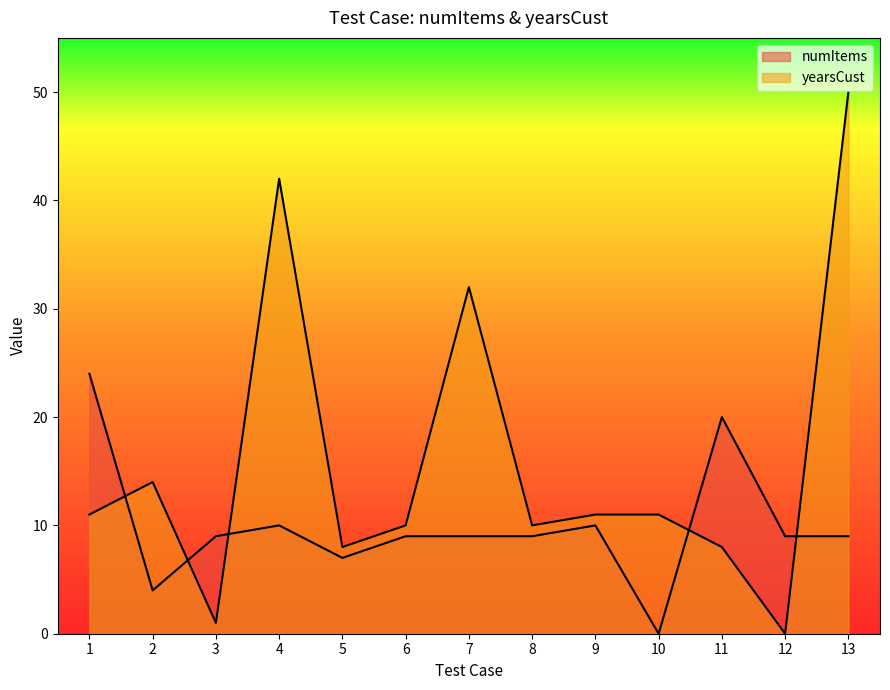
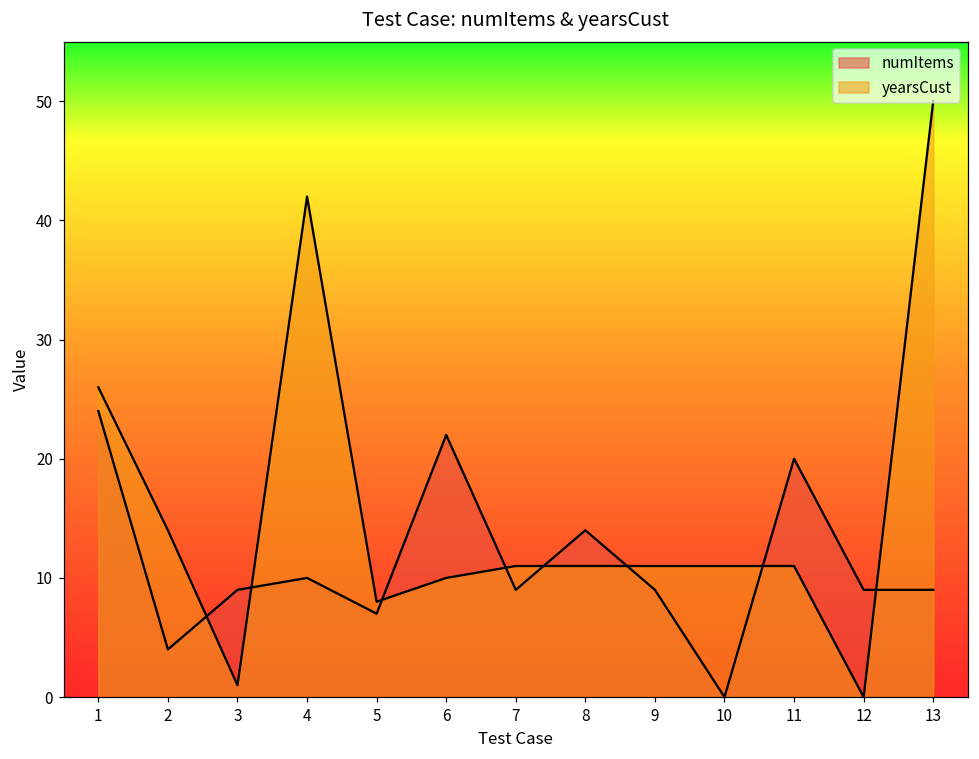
  {
    "numItems": {
      "1": 24,
      "2": 4,
      "3": 9,
      "4": 10,
      "5": 7,
-     "6": 9,
+     "6": 22,
      "7": 9,
-     "8": 9,
-     "9": 10,
+     "8": 14,
+     "9": 9,
      "10": 0,
      "11": 20,
      "12": 9,
      "13": 9
    },
    "yearsCust": {
-     "1": 11,
+     "1": 26,
      "2": 14,
      "3": 1,
      "4": 42,
      "5": 8,
      "6": 10,
-     "7": 32,
-     "8": 10,
+     "7": 11,
+     "8": 11,
      "9": 11,
      "10": 11,
-     "11": 8,
+     "11": 11,
      "12": 0,
      "13": 50
    }
  }
